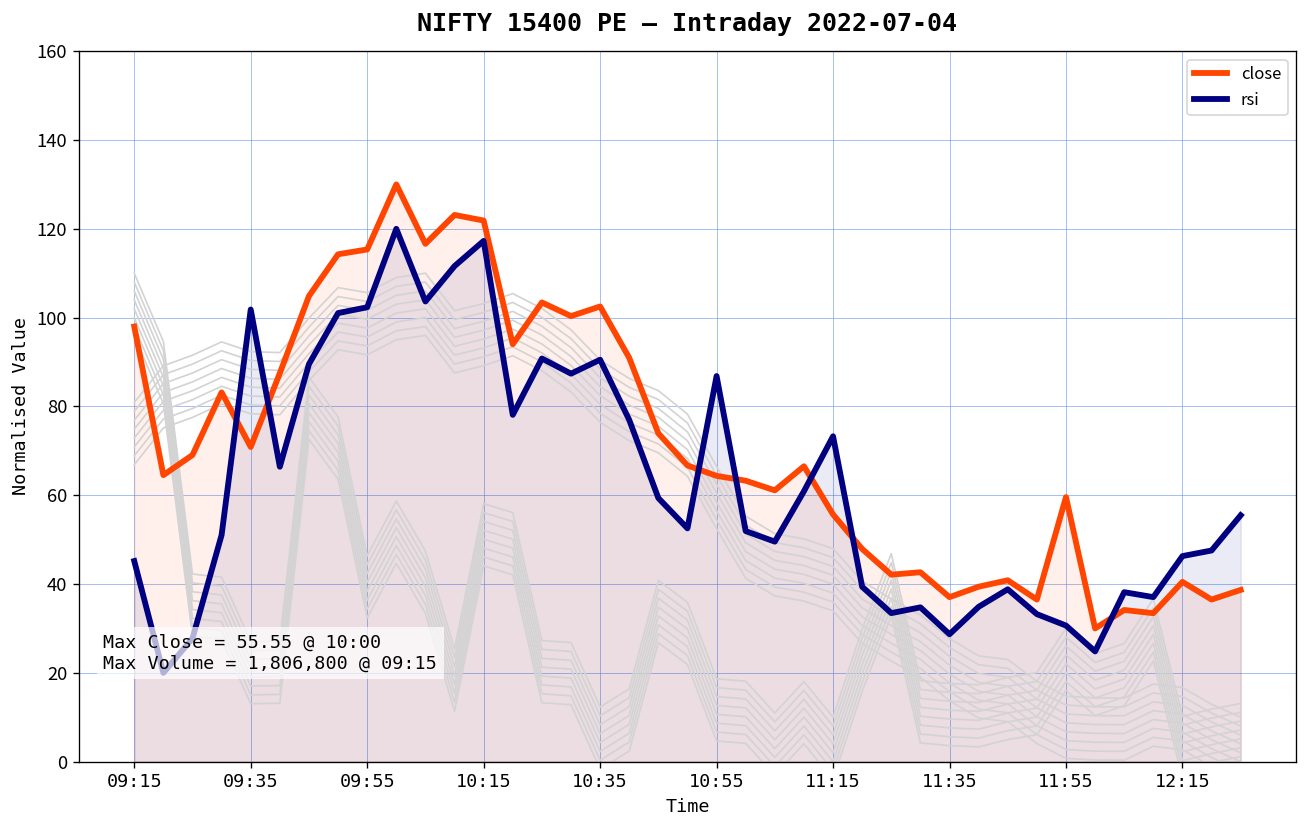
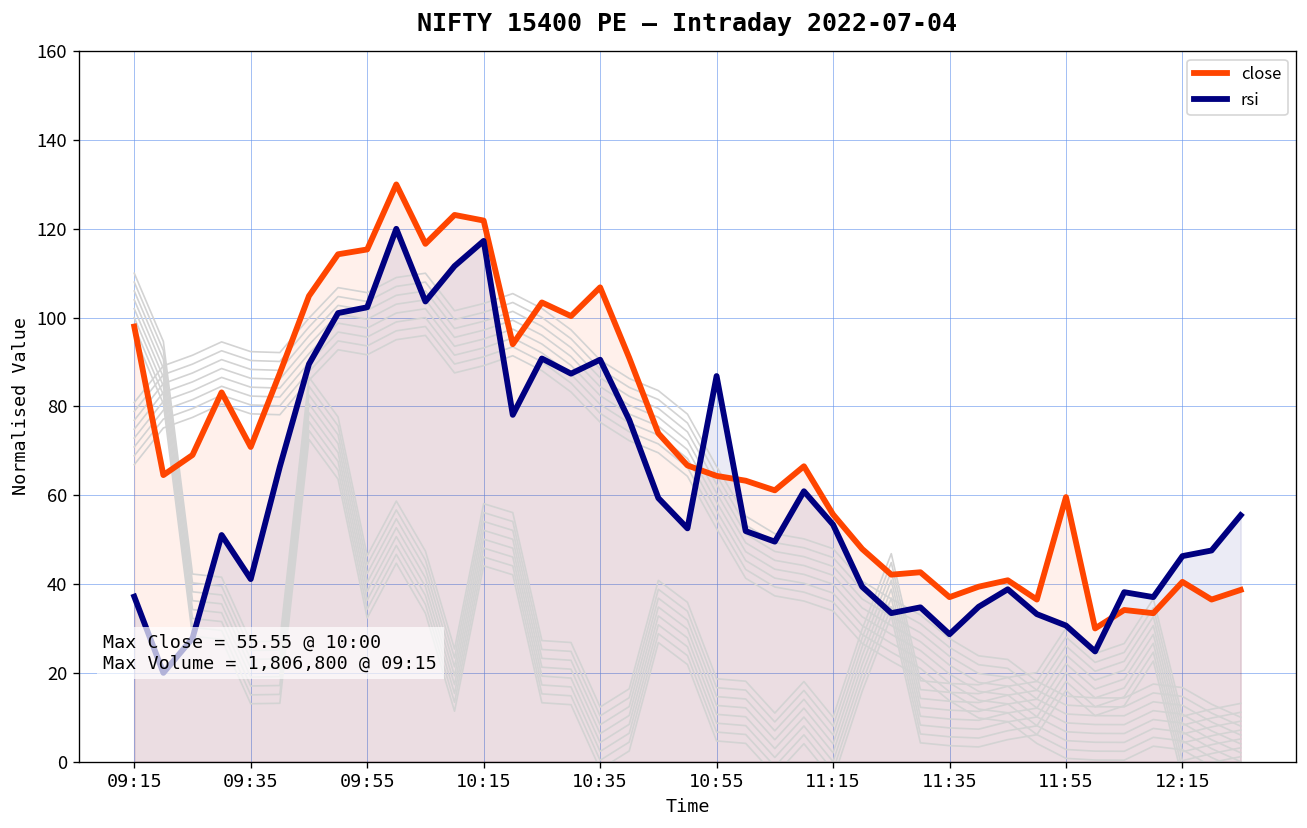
  {
    "close": {
      "09:35": 71,
      "09:55": 115,
      "10:15": 122,
-     "10:35": 103,
+     "10:35": 107,
      "11:15": 56,
      "11:35": 37,
      "11:55": 60,
      "12:15": 40
    },
    "rsi": {
-     "09:15": 45,
-     "09:35": 102,
+     "09:15": 37,
+     "09:35": 41,
      "09:55": 102,
      "10:15": 117,
      "10:55": 87,
-     "11:15": 73,
+     "11:15": 53,
      "11:35": 29,
      "12:15": 46
    }
  }
